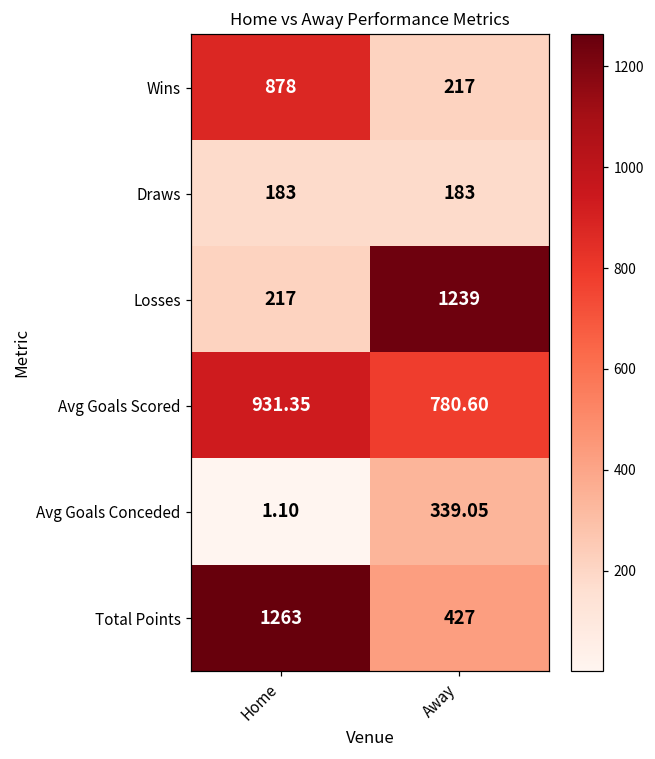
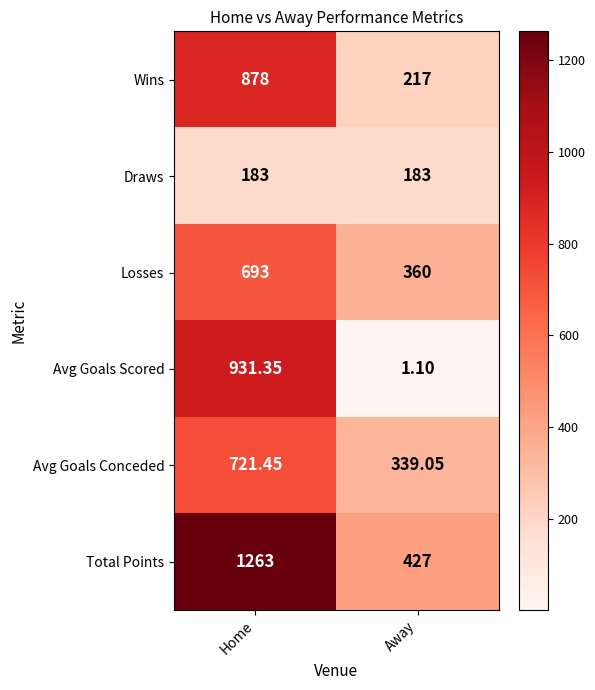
  {
    "Wins": {
      "Home": 878,
      "Away": 217
    },
    "Draws": {
      "Home": 183,
      "Away": 183
    },
    "Losses": {
-     "Home": 217,
-     "Away": 1239
+     "Home": 693,
+     "Away": 360
    },
    "Avg Goals Scored": {
      "Home": 931.35,
-     "Away": 780.60
+     "Away": 1.10
    },
    "Avg Goals Conceded": {
-     "Home": 1.10,
+     "Home": 721.45,
      "Away": 339.05
    },
    "Total Points": {
      "Home": 1263,
      "Away": 427
    }
  }
